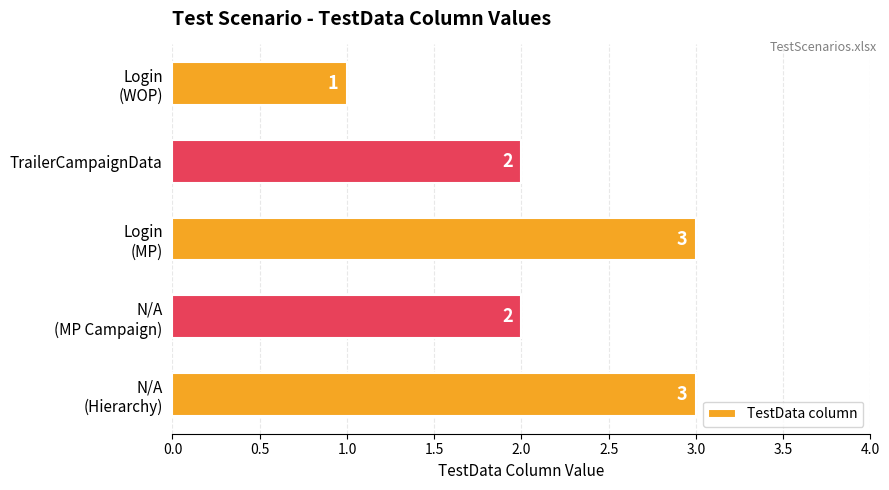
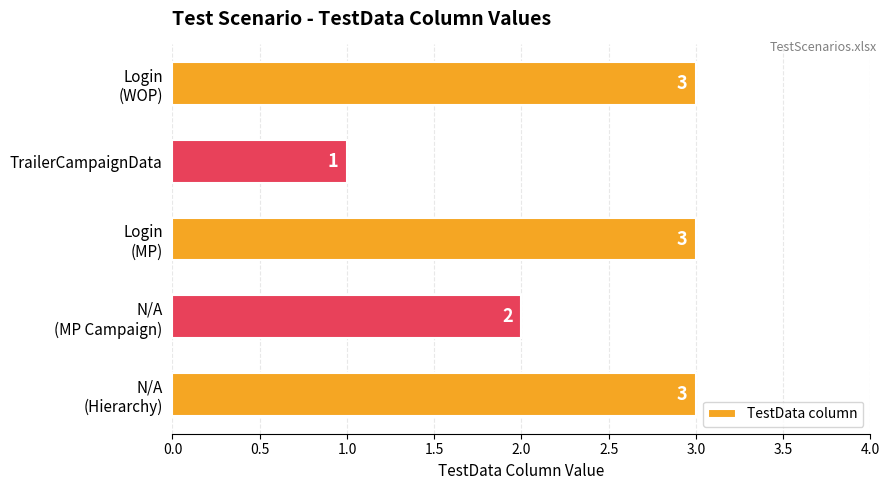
  {
-   "Login (WOP)": 1,
-   "TrailerCampaignData": 2,
+   "Login (WOP)": 3,
+   "TrailerCampaignData": 1,
    "Login (MP)": 3,
    "N/A (MP Campaign)": 2,
    "N/A (Hierarchy)": 3
  }
